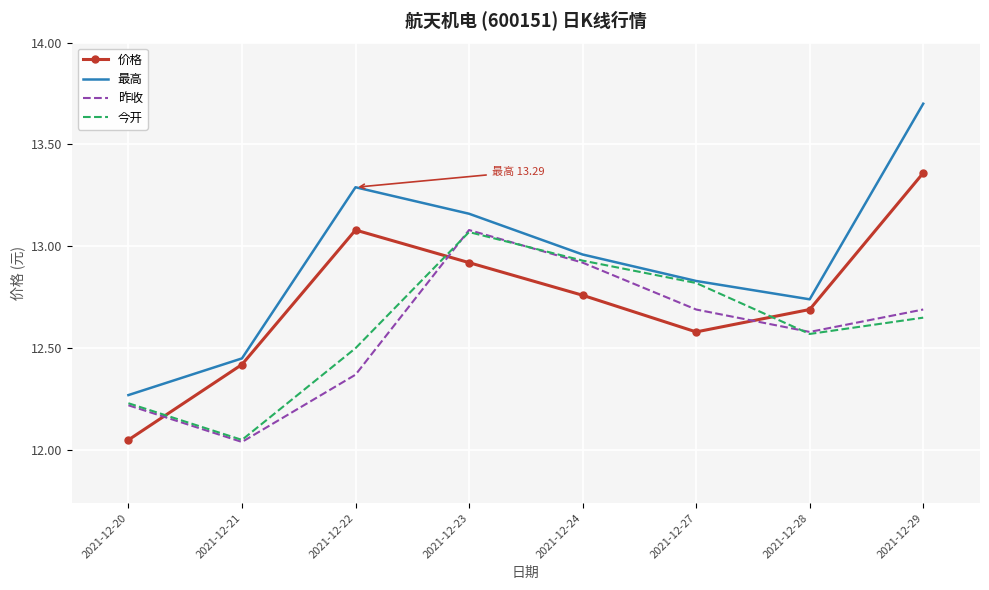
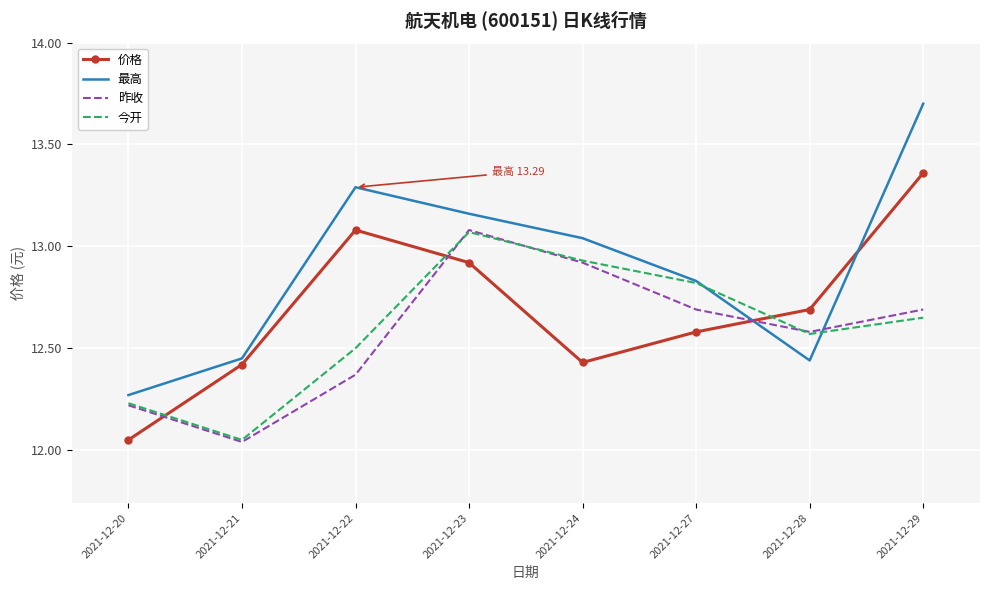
  {
    "价格": {
      "2021-12-20": 12.05,
      "2021-12-21": 12.42,
      "2021-12-22": 13.08,
      "2021-12-23": 12.92,
-     "2021-12-24": 12.76,
+     "2021-12-24": 12.43,
      "2021-12-27": 12.58,
      "2021-12-28": 12.69,
      "2021-12-29": 13.36
    },
    "最高": {
      "2021-12-20": 12.27,
      "2021-12-21": 12.45,
      "2021-12-23": 13.16,
-     "2021-12-24": 12.96,
-     "2021-12-28": 12.74,
+     "2021-12-24": 13.04,
+     "2021-12-28": 12.44,
      "2021-12-29": 13.70
    },
    "昨收": {
      "2021-12-22": 12.37,
      "2021-12-27": 12.69,
      "2021-12-29": 12.69
    },
    "今开": {
      "2021-12-22": 12.50,
      "2021-12-29": 12.65
    }
  }
